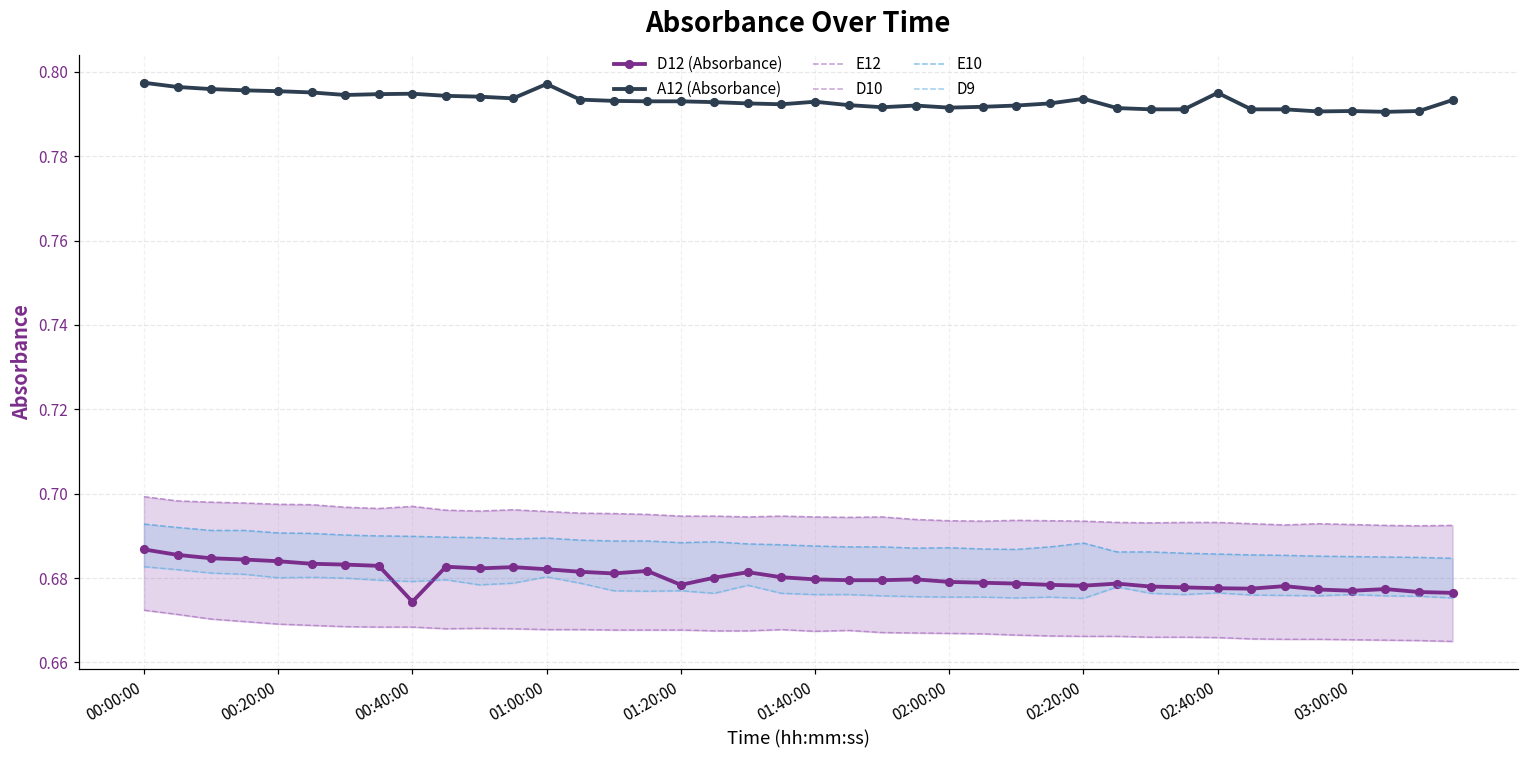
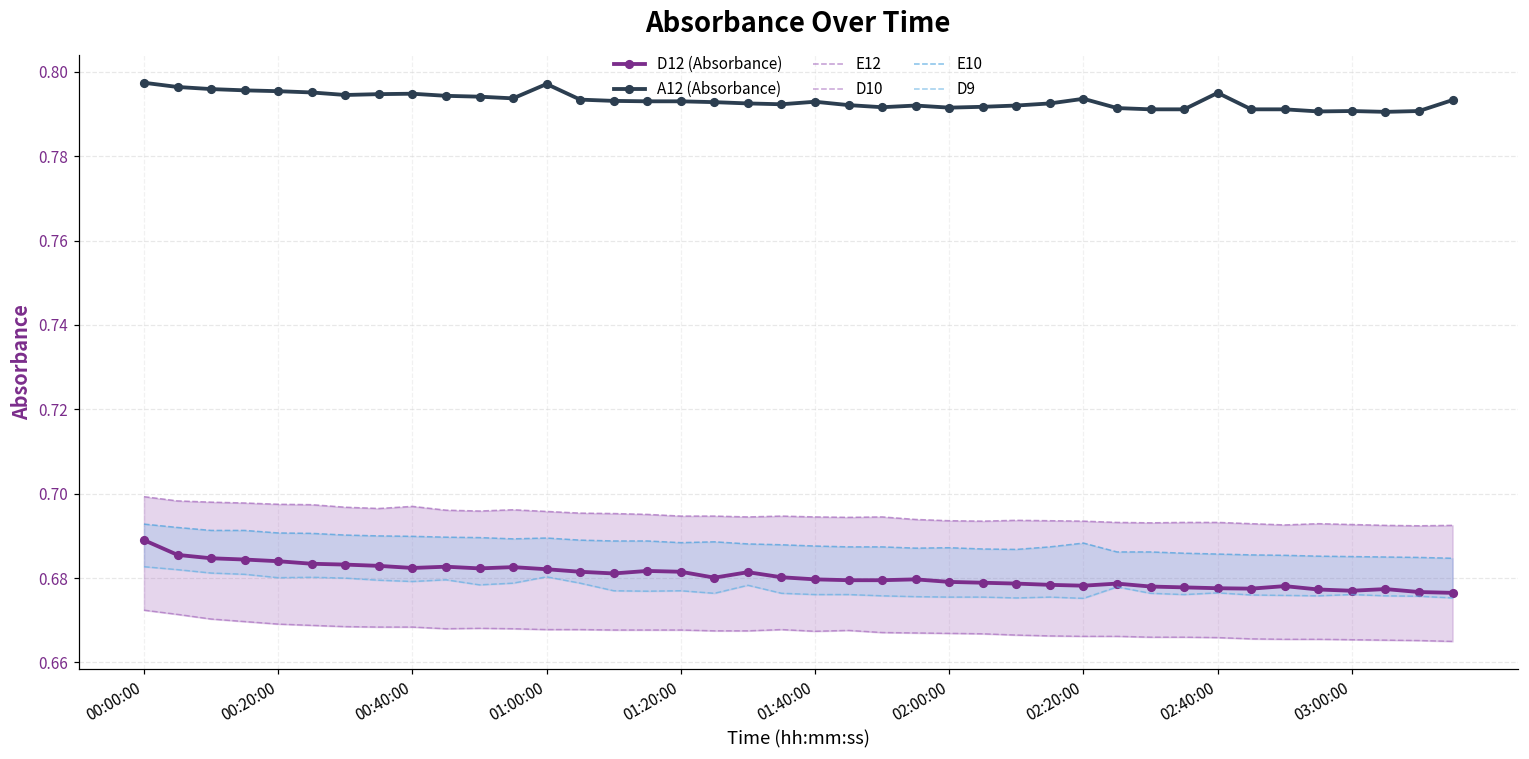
  {
    "D12 (Absorbance)": {
-     "00:00:00": 0.687,
+     "00:00:00": 0.689,
      "00:20:00": 0.684,
-     "00:40:00": 0.674,
+     "00:40:00": 0.682,
      "01:00:00": 0.682,
-     "01:20:00": 0.678,
+     "01:20:00": 0.682,
      "01:40:00": 0.680,
      "02:00:00": 0.679,
      "02:20:00": 0.678,
      "02:40:00": 0.678,
      "03:00:00": 0.677
    },
    "A12 (Absorbance)": {
      "00:00:00": 0.797,
      "00:20:00": 0.795,
      "00:40:00": 0.795,
      "01:00:00": 0.797,
      "01:20:00": 0.793,
      "01:40:00": 0.793,
      "02:00:00": 0.792,
      "02:20:00": 0.794,
      "02:40:00": 0.795,
      "03:00:00": 0.791
    }
  }
